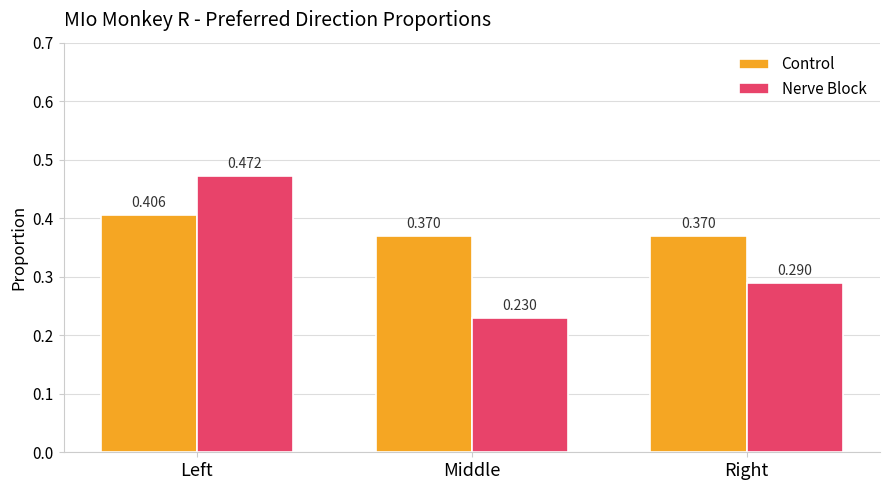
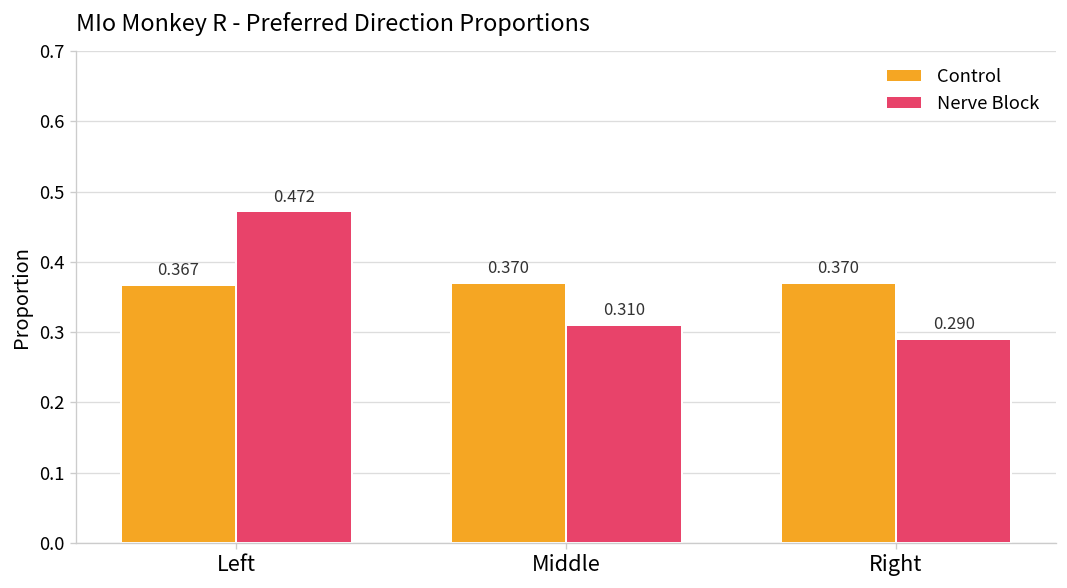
  {
    "Control": {
-     "Left": 0.406,
+     "Left": 0.367,
      "Middle": 0.370,
      "Right": 0.370
    },
    "Nerve Block": {
      "Left": 0.472,
-     "Middle": 0.230,
+     "Middle": 0.310,
      "Right": 0.290
    }
  }
